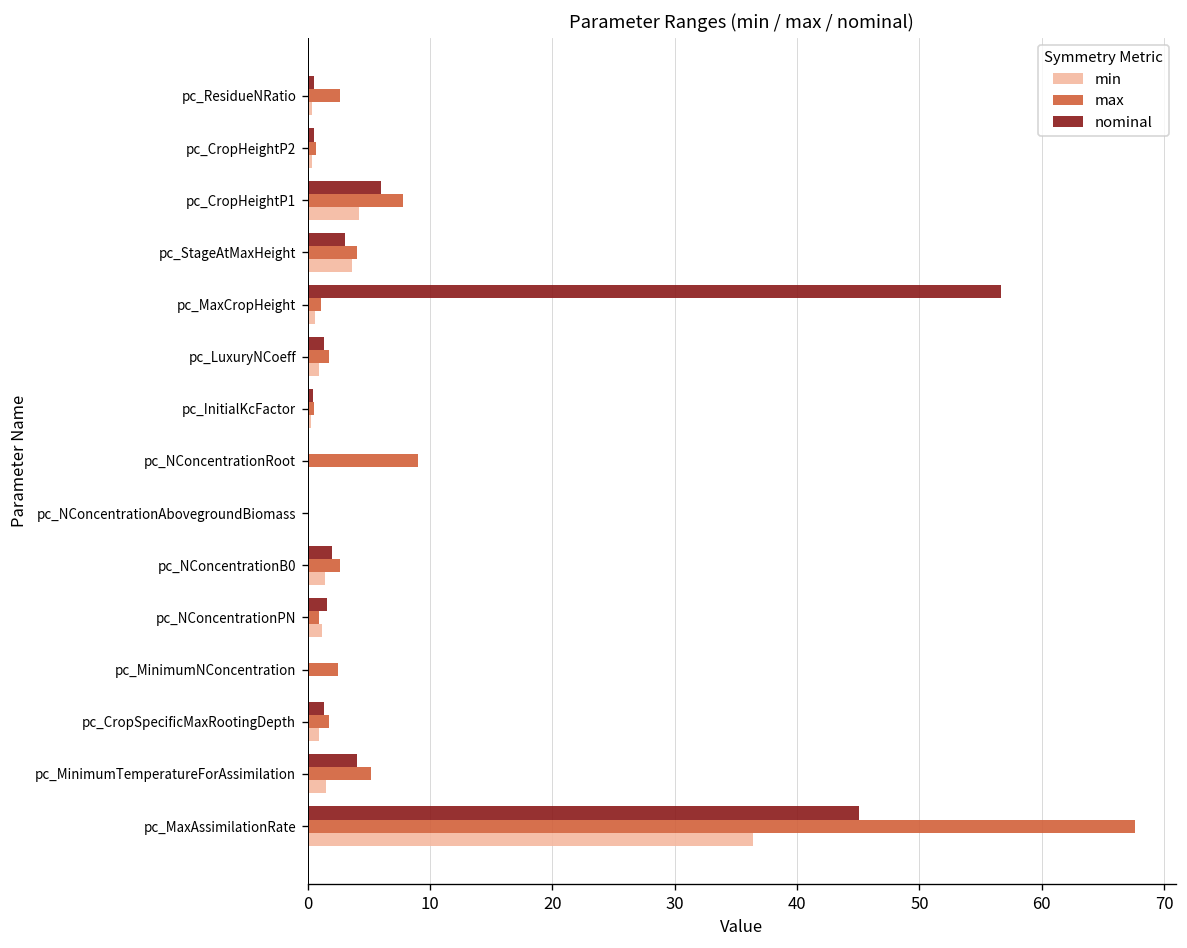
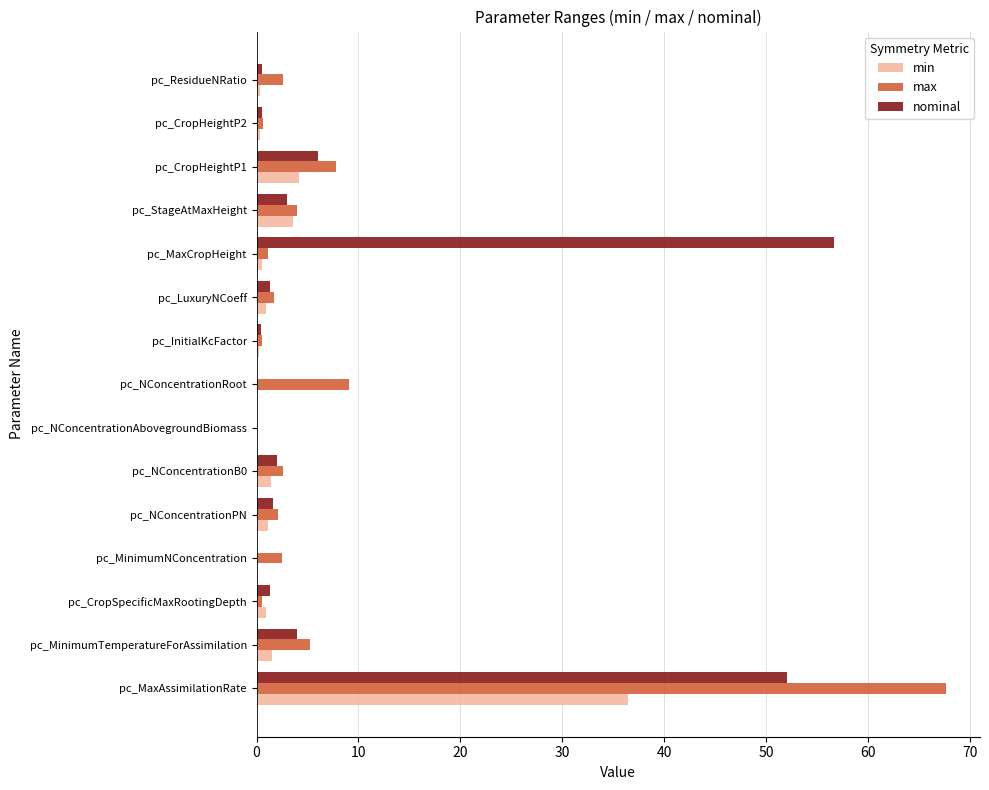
  {
    "min": {
      "pc_ResidueNRatio": 0.4,
      "pc_CropHeightP2": 0.4,
      "pc_CropHeightP1": 4.2,
      "pc_StageAtMaxHeight": 3.6,
      "pc_MaxCropHeight": 0.6,
      "pc_LuxuryNCoeff": 0.9,
      "pc_InitialKcFactor": 0.3,
      "pc_NConcentrationB0": 1.4,
      "pc_NConcentrationPN": 1.1,
      "pc_CropSpecificMaxRootingDepth": 0.9,
      "pc_MinimumTemperatureForAssimilation": 1.5,
      "pc_MaxAssimilationRate": 36.4
    },
    "max": {
      "pc_ResidueNRatio": 2.6,
      "pc_CropHeightP2": 0.7,
      "pc_CropHeightP1": 7.8,
      "pc_StageAtMaxHeight": 4.0,
      "pc_MaxCropHeight": 1.1,
      "pc_LuxuryNCoeff": 1.7,
      "pc_InitialKcFactor": 0.5,
      "pc_NConcentrationRoot": 9.0,
      "pc_NConcentrationB0": 2.6,
-     "pc_NConcentrationPN": 0.9,
+     "pc_NConcentrationPN": 2.1,
      "pc_MinimumNConcentration": 2.5,
-     "pc_CropSpecificMaxRootingDepth": 1.7,
+     "pc_CropSpecificMaxRootingDepth": 0.5,
      "pc_MinimumTemperatureForAssimilation": 5.2,
      "pc_MaxAssimilationRate": 67.6
    },
    "nominal": {
      "pc_ResidueNRatio": 0.5,
      "pc_CropHeightP2": 0.5,
      "pc_CropHeightP1": 6.0,
      "pc_StageAtMaxHeight": 3.0,
      "pc_MaxCropHeight": 56.7,
      "pc_LuxuryNCoeff": 1.3,
      "pc_InitialKcFactor": 0.4,
      "pc_NConcentrationB0": 2.0,
      "pc_NConcentrationPN": 1.6,
      "pc_CropSpecificMaxRootingDepth": 1.3,
      "pc_MinimumTemperatureForAssimilation": 4.0,
-     "pc_MaxAssimilationRate": 45.1
+     "pc_MaxAssimilationRate": 52.0
    }
  }
